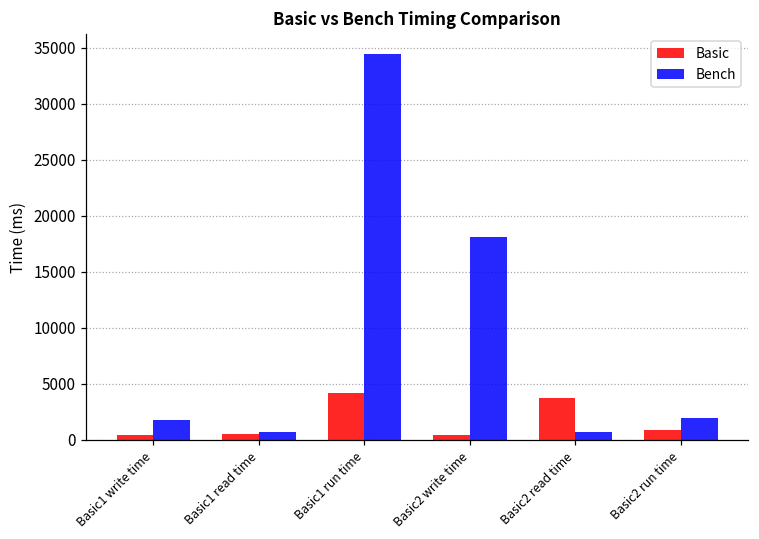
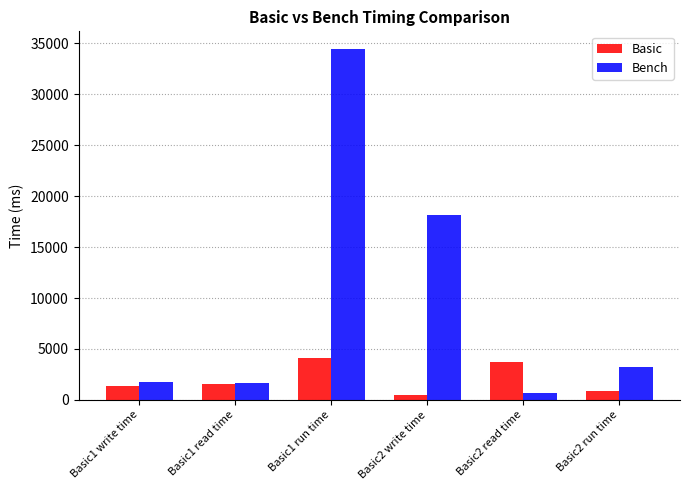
  {
    "Basic": {
-     "Basic1 write time": 400,
-     "Basic1 read time": 500,
+     "Basic1 write time": 1400,
+     "Basic1 read time": 1600,
      "Basic1 run time": 4200,
      "Basic2 write time": 400,
      "Basic2 read time": 3800,
      "Basic2 run time": 900
    },
    "Bench": {
      "Basic1 write time": 1700,
-     "Basic1 read time": 700,
+     "Basic1 read time": 1700,
      "Basic1 run time": 34400,
      "Basic2 write time": 18100,
      "Basic2 read time": 700,
-     "Basic2 run time": 2000
+     "Basic2 run time": 3300
    }
  }
